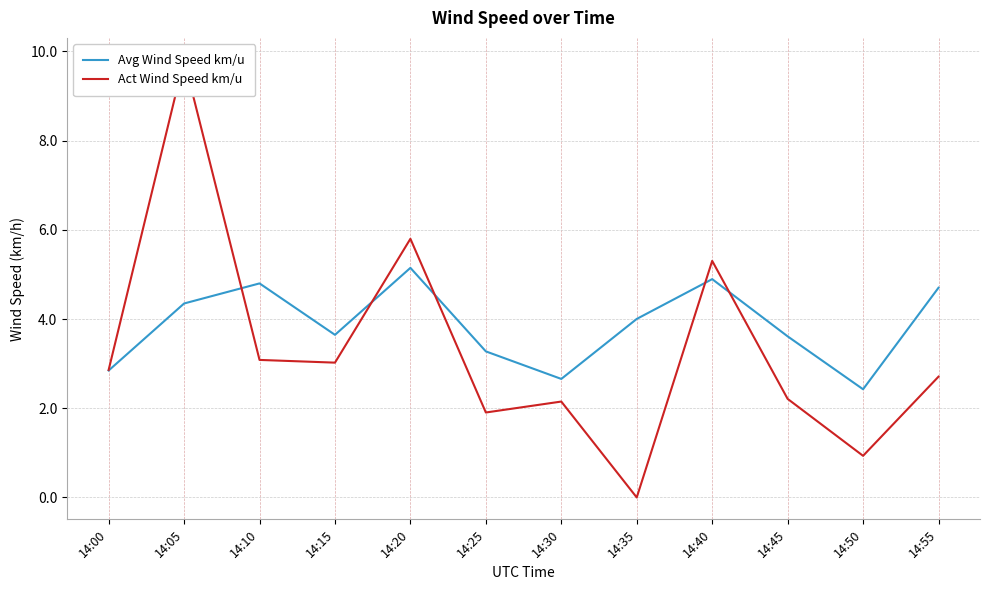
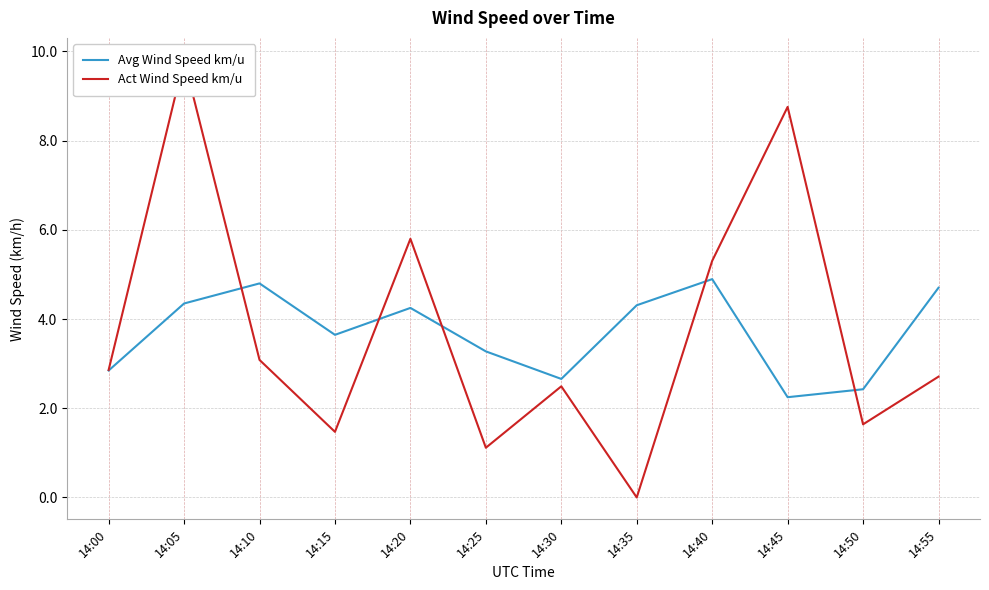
  {
    "Avg Wind Speed km/u": {
      "14:05": 4.3,
      "14:10": 4.8,
      "14:15": 3.6,
-     "14:20": 5.1,
+     "14:20": 4.2,
      "14:25": 3.3,
      "14:30": 2.7,
-     "14:35": 4.0,
+     "14:35": 4.3,
      "14:40": 4.9,
-     "14:45": 3.6,
+     "14:45": 2.2,
      "14:50": 2.4,
      "14:55": 4.7
    },
    "Act Wind Speed km/u": {
      "14:10": 3.1,
-     "14:15": 3.0,
+     "14:15": 1.5,
      "14:20": 5.8,
-     "14:25": 1.9,
-     "14:30": 2.2,
+     "14:25": 1.1,
+     "14:30": 2.5,
      "14:35": 0.0,
      "14:40": 5.3,
-     "14:45": 2.2,
-     "14:50": 0.9,
+     "14:45": 8.8,
+     "14:50": 1.6,
      "14:55": 2.7
    }
  }
